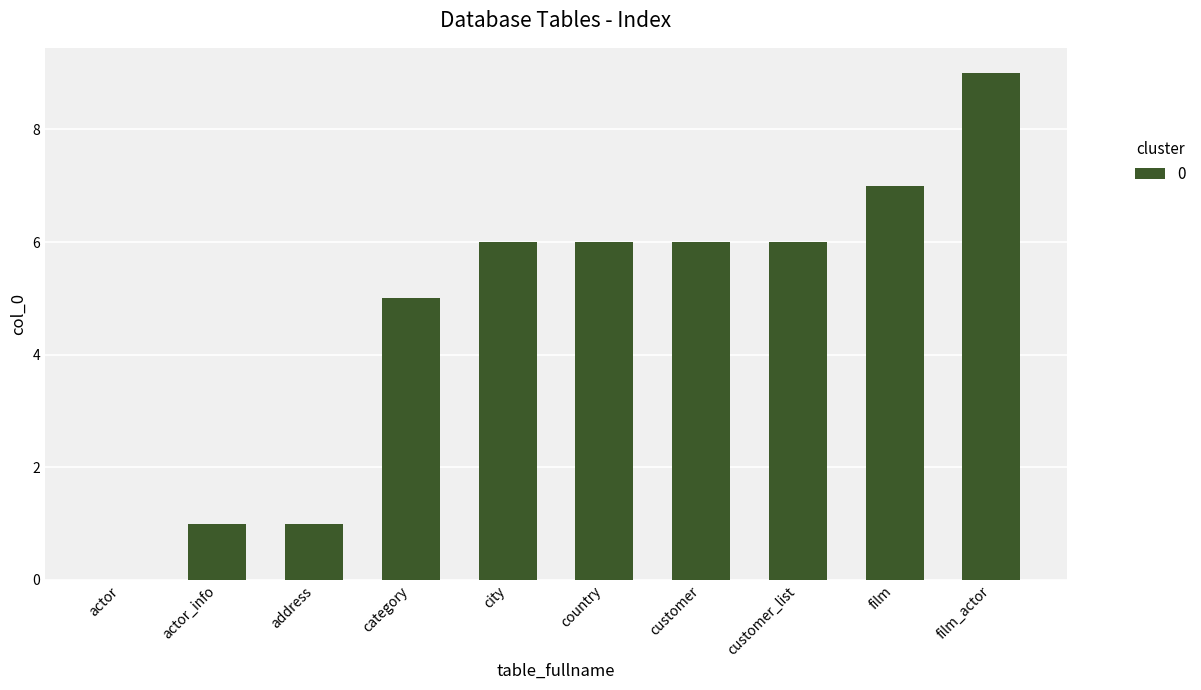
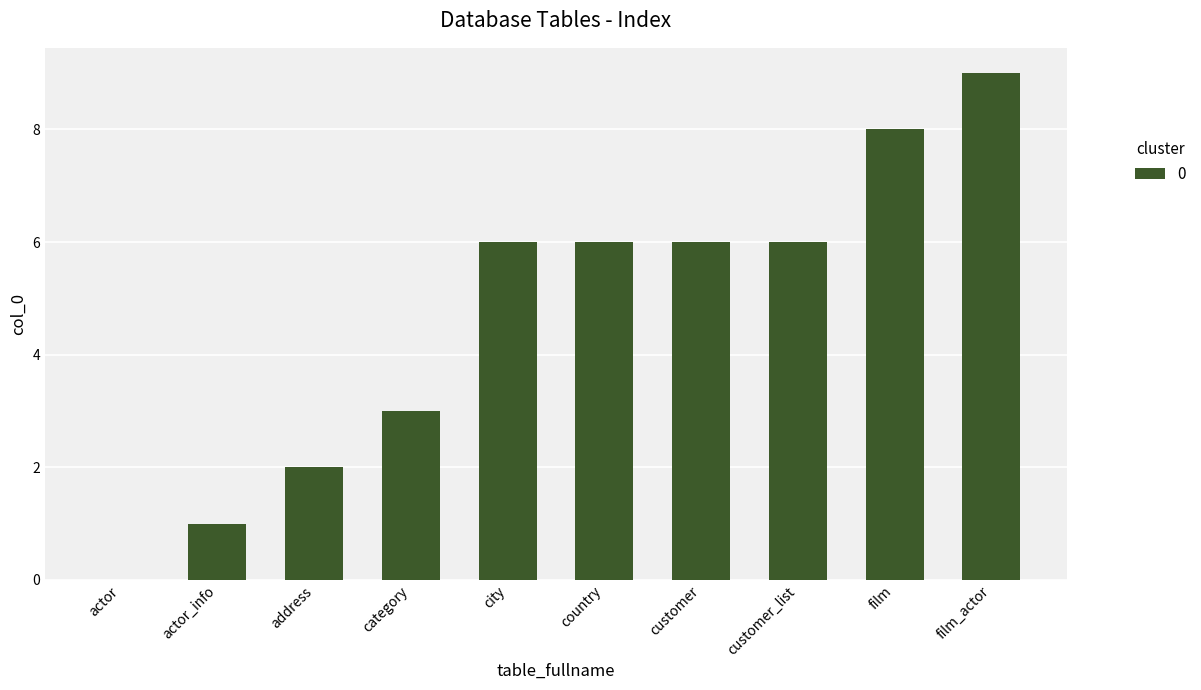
  {
    "actor": 0,
    "actor_info": 1,
-   "address": 1,
-   "category": 5,
+   "address": 2,
+   "category": 3,
    "city": 6,
    "country": 6,
    "customer": 6,
    "customer_list": 6,
-   "film": 7,
+   "film": 8,
    "film_actor": 9
  }
